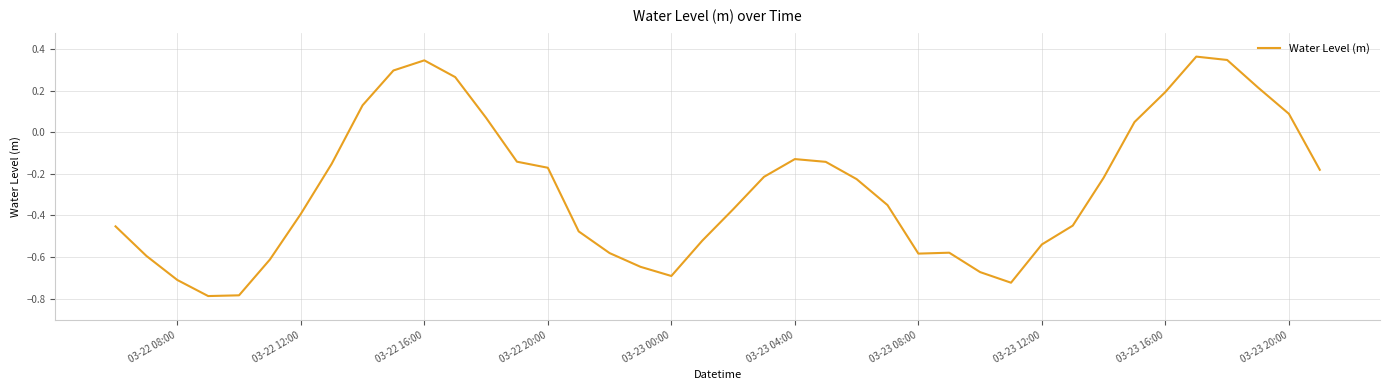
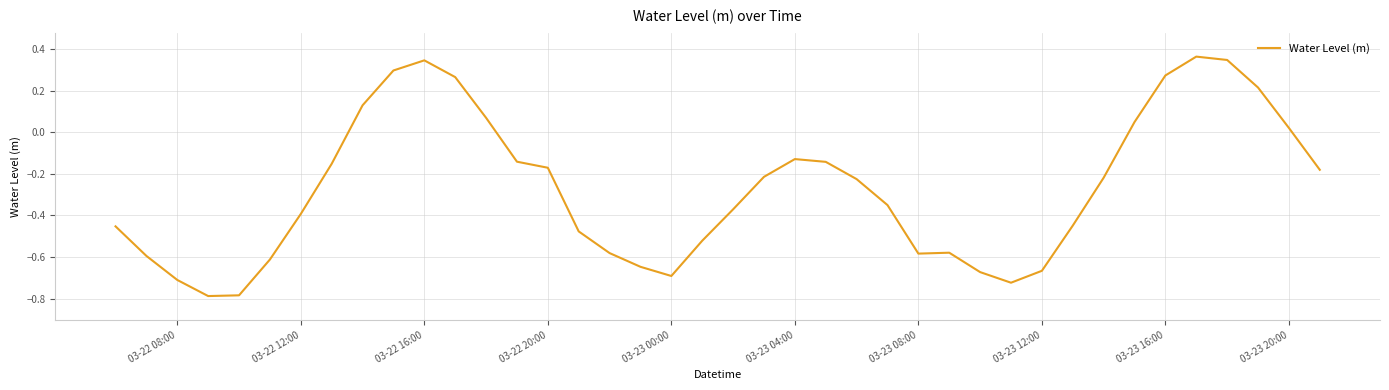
  {
    "03-22 08:00": -0.71,
    "03-22 12:00": -0.39,
    "03-22 16:00": 0.35,
    "03-22 20:00": -0.17,
    "03-23 00:00": -0.69,
    "03-23 04:00": -0.13,
    "03-23 08:00": -0.58,
-   "03-23 12:00": -0.54,
-   "03-23 16:00": 0.19,
-   "03-23 20:00": 0.09
+   "03-23 12:00": -0.67,
+   "03-23 16:00": 0.27,
+   "03-23 20:00": 0.02
  }
